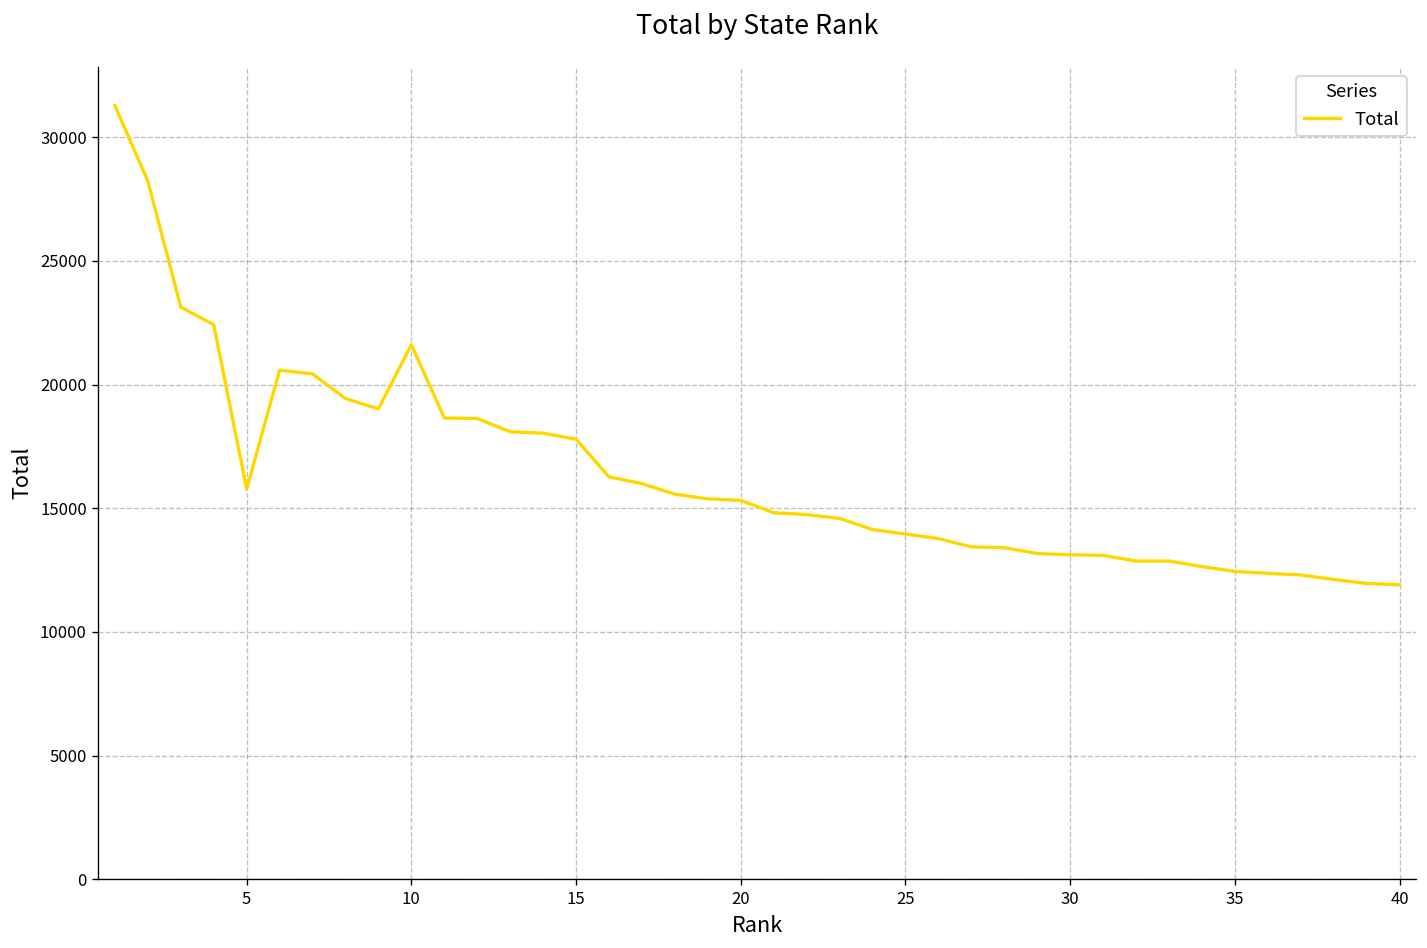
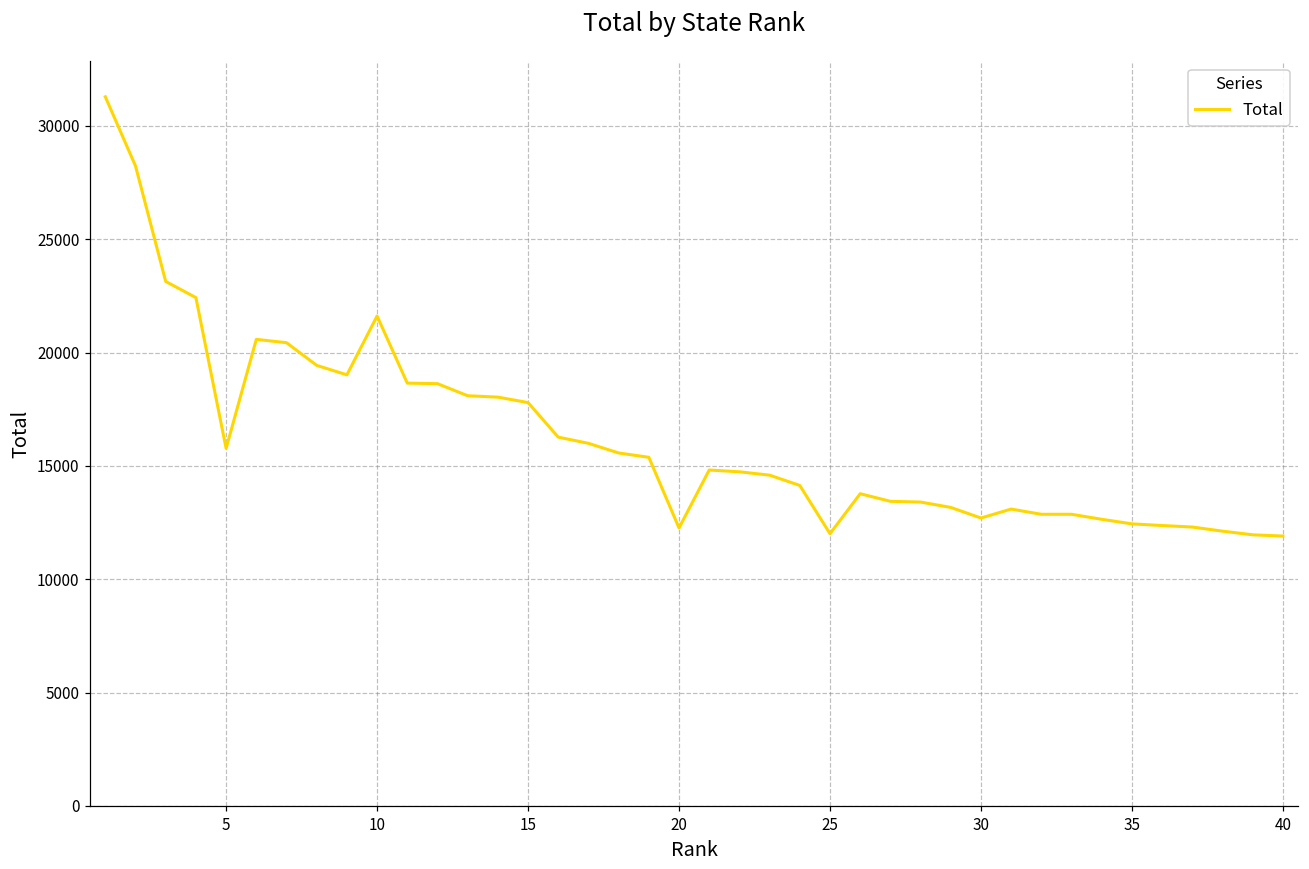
  {
    "5": 15800,
    "10": 21600,
    "15": 17800,
-   "20": 15300,
-   "25": 14000,
-   "30": 13100,
+   "20": 12300,
+   "25": 12000,
+   "30": 12700,
    "35": 12400,
    "40": 11900
  }
